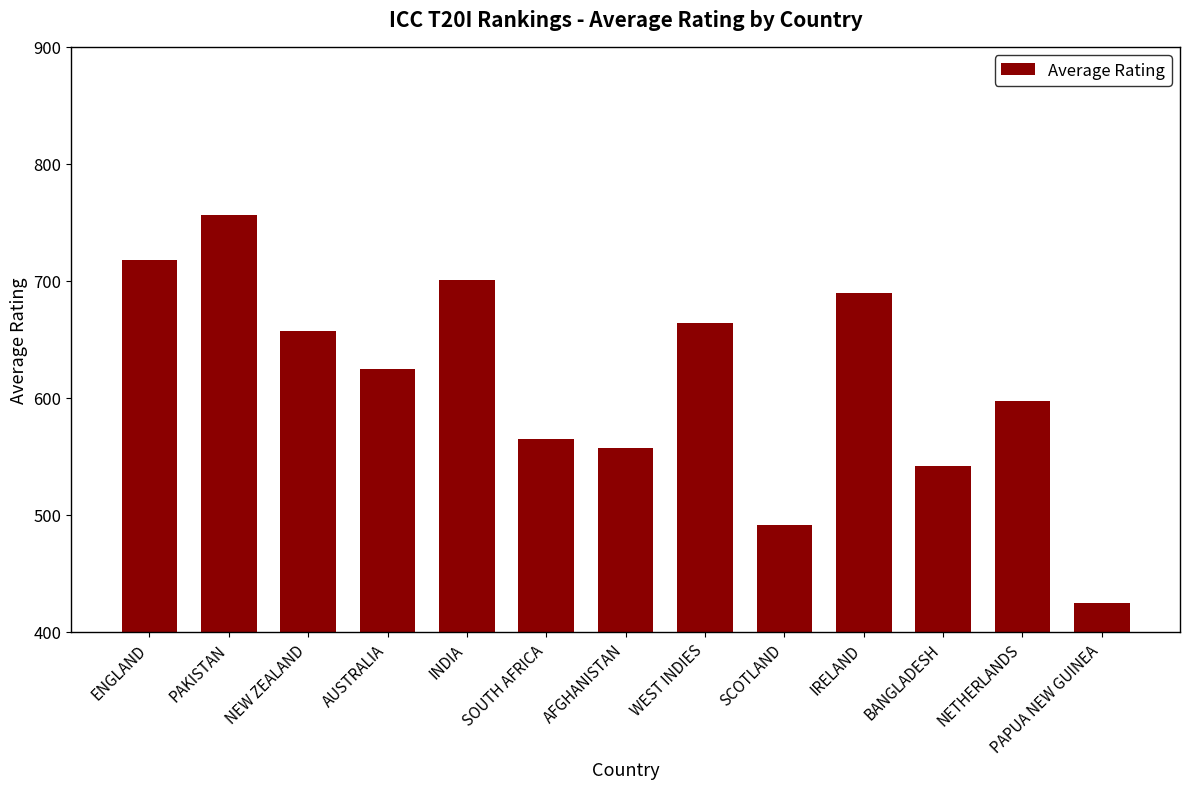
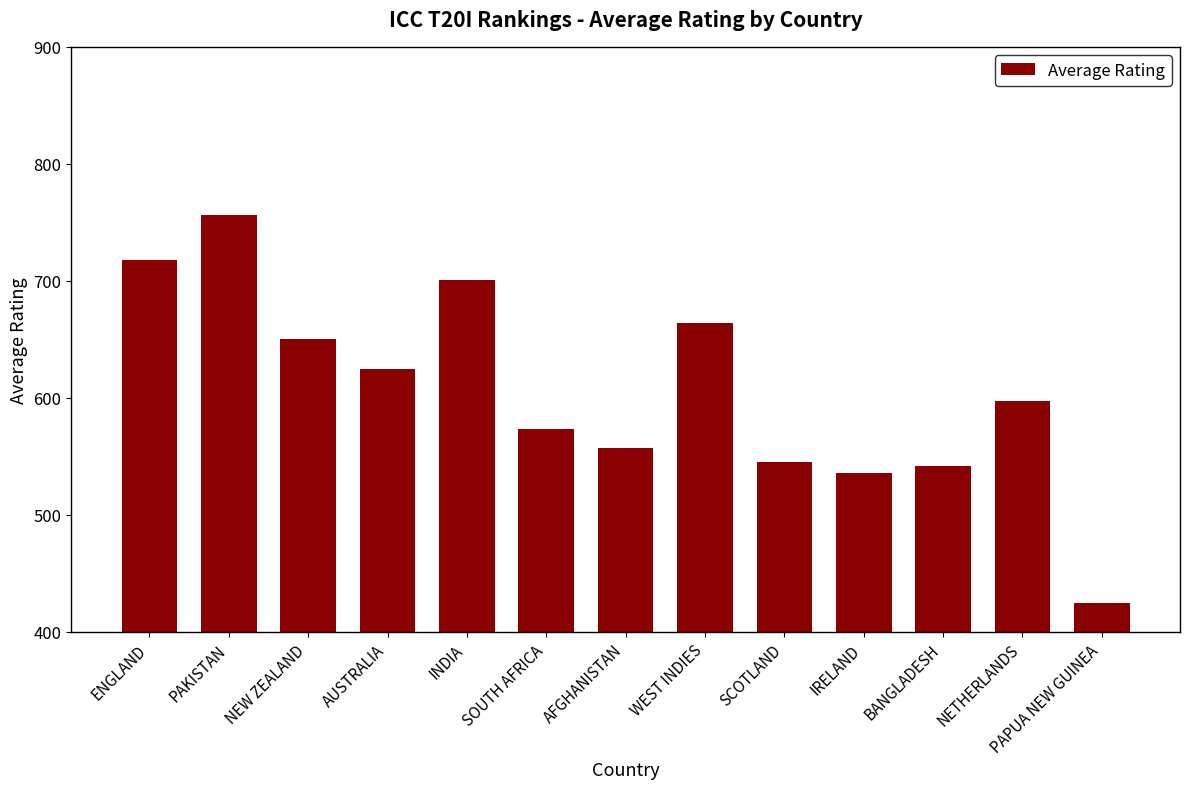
  {
    "ENGLAND": 718,
    "PAKISTAN": 756,
-   "NEW ZEALAND": 657,
+   "NEW ZEALAND": 650,
    "AUSTRALIA": 625,
    "INDIA": 701,
-   "SOUTH AFRICA": 565,
+   "SOUTH AFRICA": 573,
    "AFGHANISTAN": 557,
    "WEST INDIES": 664,
-   "SCOTLAND": 491,
-   "IRELAND": 690,
+   "SCOTLAND": 545,
+   "IRELAND": 536,
    "BANGLADESH": 542,
    "NETHERLANDS": 597,
    "PAPUA NEW GUINEA": 425
  }
